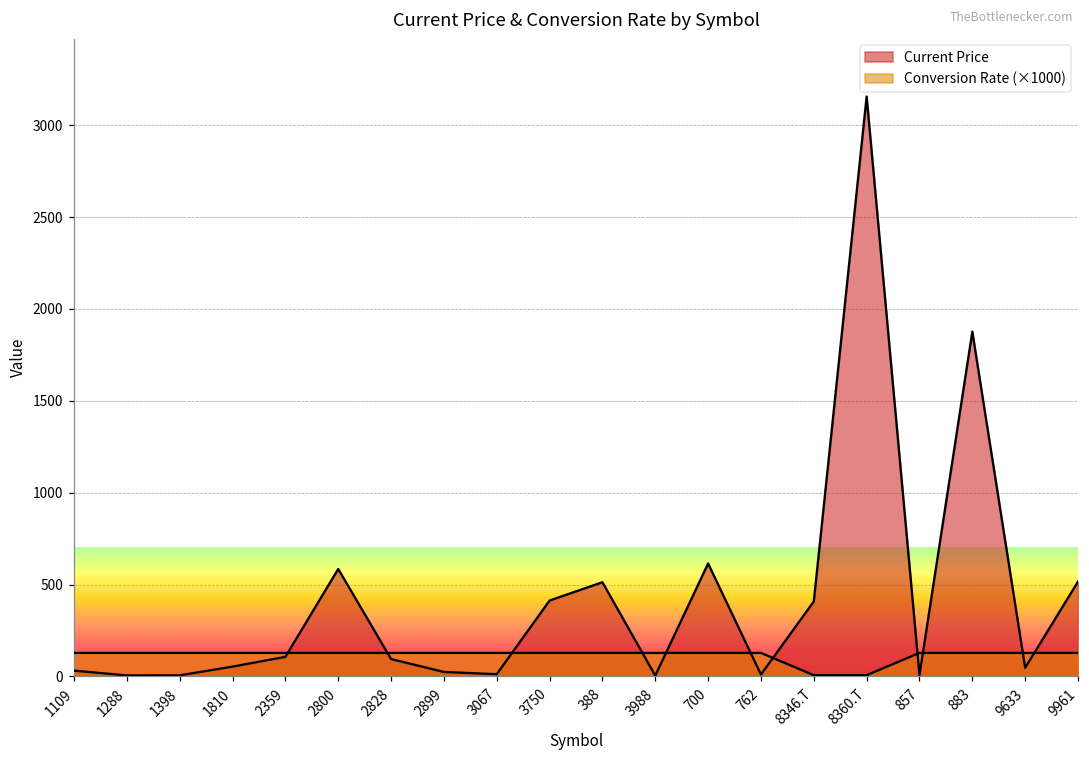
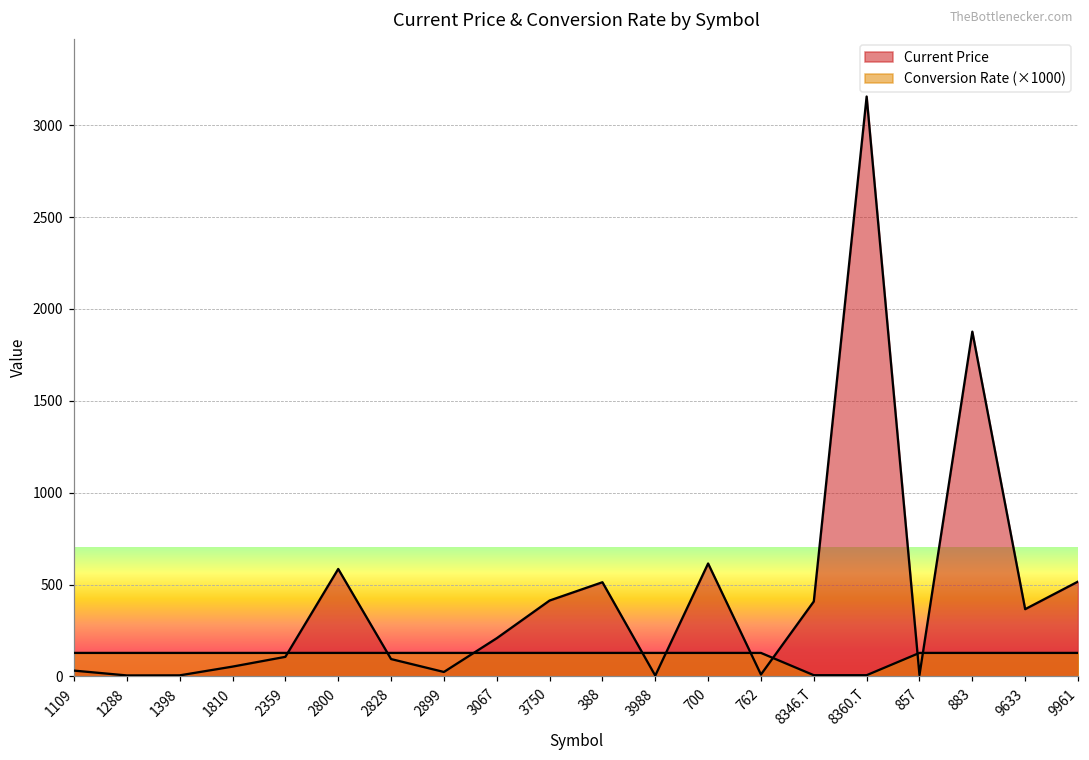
  {
    "Current Price": {
      "1109": 30,
      "1288": 10,
      "1398": 10,
      "1810": 50,
      "2359": 110,
      "2800": 580,
      "2828": 90,
      "2899": 20,
-     "3067": 10,
+     "3067": 210,
      "3750": 410,
      "388": 510,
      "3988": 0,
      "700": 610,
      "762": 10,
      "8346.T": 410,
      "8360.T": 3160,
      "857": 10,
      "883": 1880,
-     "9633": 50,
+     "9633": 370,
      "9961": 520
    },
    "Conversion Rate (×1000)": {
      "1109": 130,
      "1288": 130,
      "1398": 130,
      "1810": 130,
      "2359": 130,
      "2800": 130,
      "2828": 130,
      "2899": 130,
      "3067": 130,
      "3750": 130,
      "388": 130,
      "3988": 130,
      "700": 130,
      "762": 130,
      "8346.T": 10,
      "8360.T": 10,
      "857": 130,
      "883": 130,
      "9633": 130,
      "9961": 130
    }
  }
